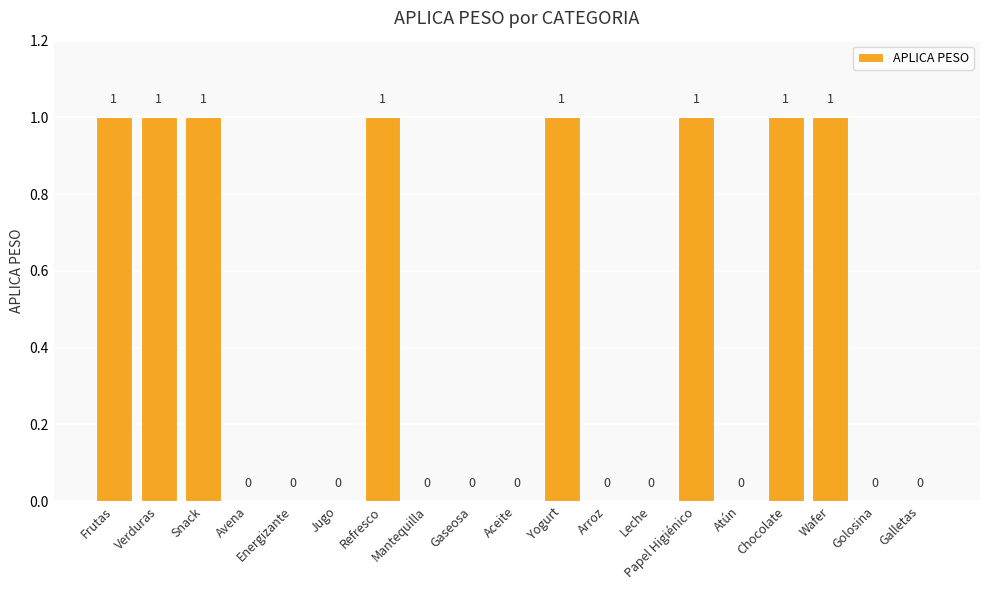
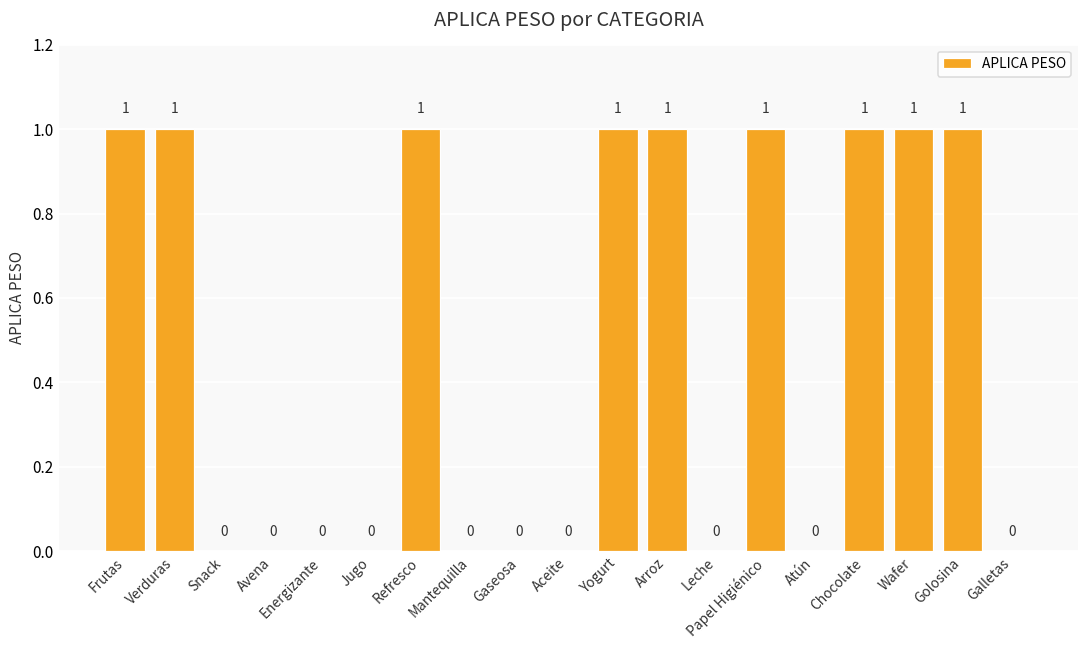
  {
    "Frutas": 1,
    "Verduras": 1,
-   "Snack": 1,
+   "Snack": 0,
    "Avena": 0,
    "Energizante": 0,
    "Jugo": 0,
    "Refresco": 1,
    "Mantequilla": 0,
    "Gaseosa": 0,
    "Aceite": 0,
    "Yogurt": 1,
-   "Arroz": 0,
+   "Arroz": 1,
    "Leche": 0,
    "Papel Higiénico": 1,
    "Atún": 0,
    "Chocolate": 1,
    "Wafer": 1,
-   "Golosina": 0,
+   "Golosina": 1,
    "Galletas": 0
  }
